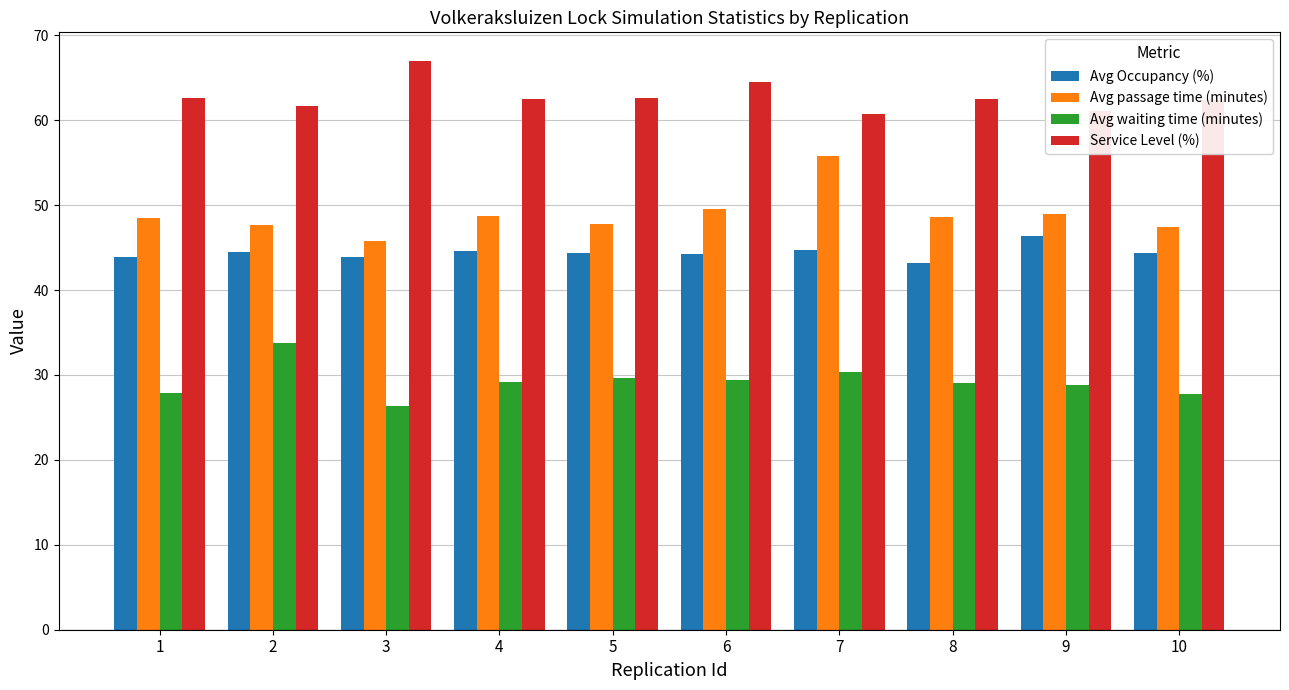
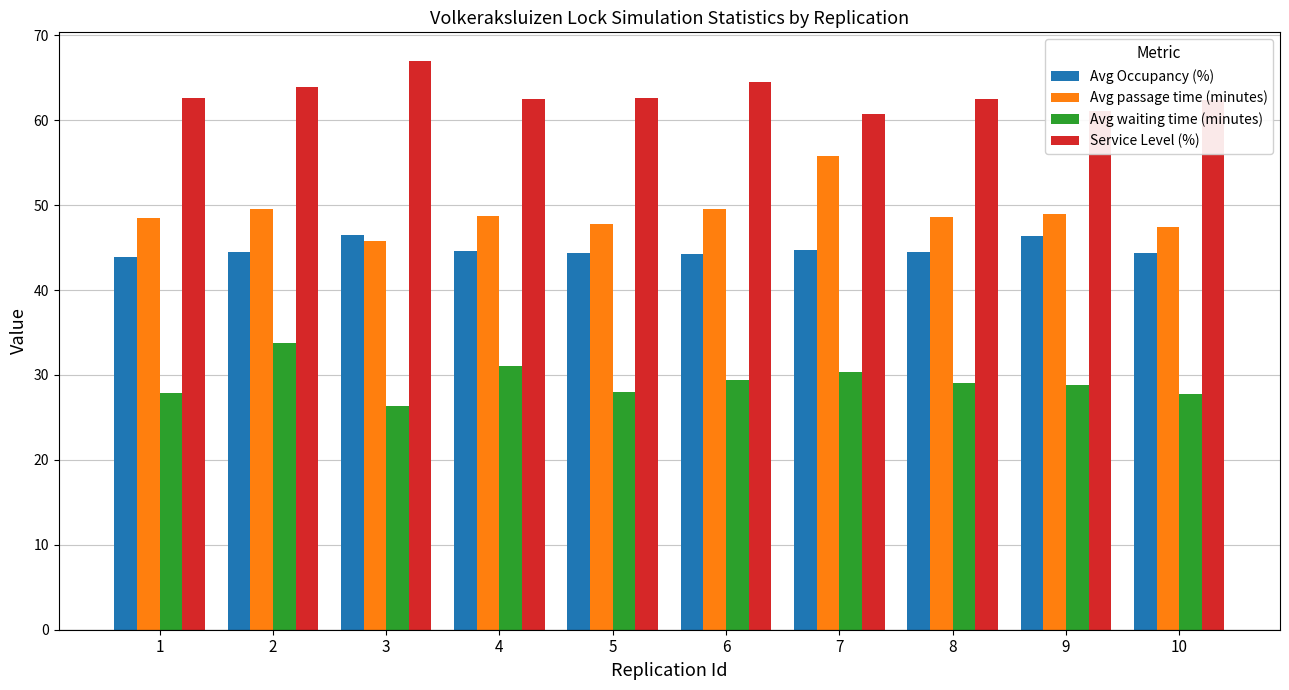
  {
    "Avg Occupancy (%)": {
      "1": 44,
      "2": 44,
-     "3": 44,
+     "3": 46,
      "4": 45,
      "5": 44,
      "6": 44,
      "7": 45,
-     "8": 43,
+     "8": 44,
      "9": 46,
      "10": 44
    },
    "Avg passage time (minutes)": {
      "1": 49,
-     "2": 48,
+     "2": 49,
      "3": 46,
      "4": 49,
      "5": 48,
      "6": 50,
      "7": 56,
      "8": 49,
      "9": 49,
      "10": 47
    },
    "Avg waiting time (minutes)": {
      "1": 28,
      "2": 34,
      "3": 26,
-     "4": 29,
-     "5": 30,
+     "4": 31,
+     "5": 28,
      "6": 29,
      "7": 30,
      "8": 29,
      "9": 29,
      "10": 28
    },
    "Service Level (%)": {
      "1": 63,
-     "2": 62,
+     "2": 64,
      "3": 67,
      "4": 63,
      "5": 63,
      "6": 65,
      "7": 61,
      "8": 63
    }
  }
